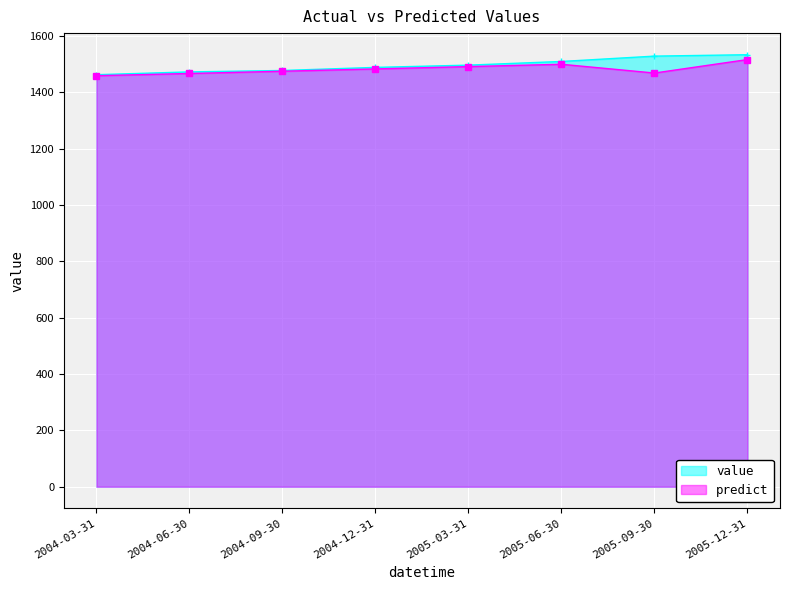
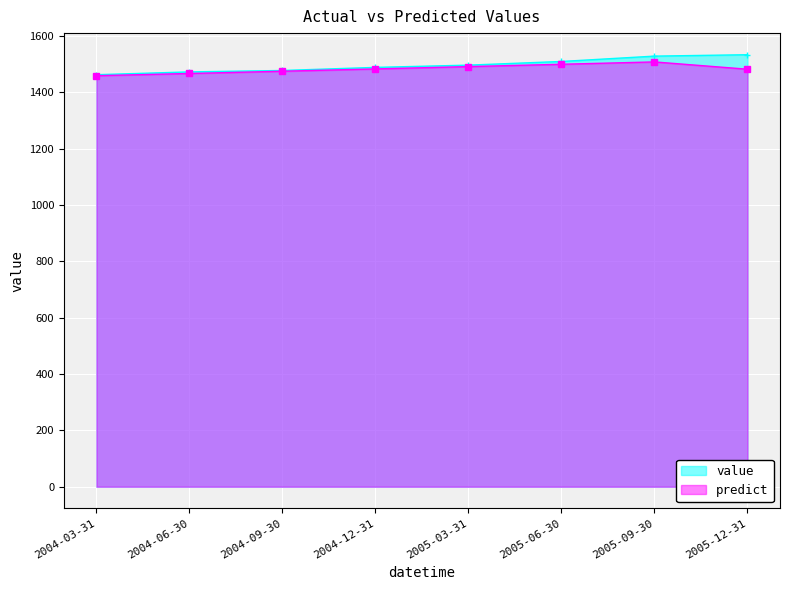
  {
    "value": {
      "2005-06-30": 1510,
      "2005-09-30": 1530,
      "2005-12-31": 1530
    },
    "predict": {
      "2005-06-30": 1500,
-     "2005-09-30": 1470,
-     "2005-12-31": 1520
+     "2005-09-30": 1510,
+     "2005-12-31": 1480
    }
  }
